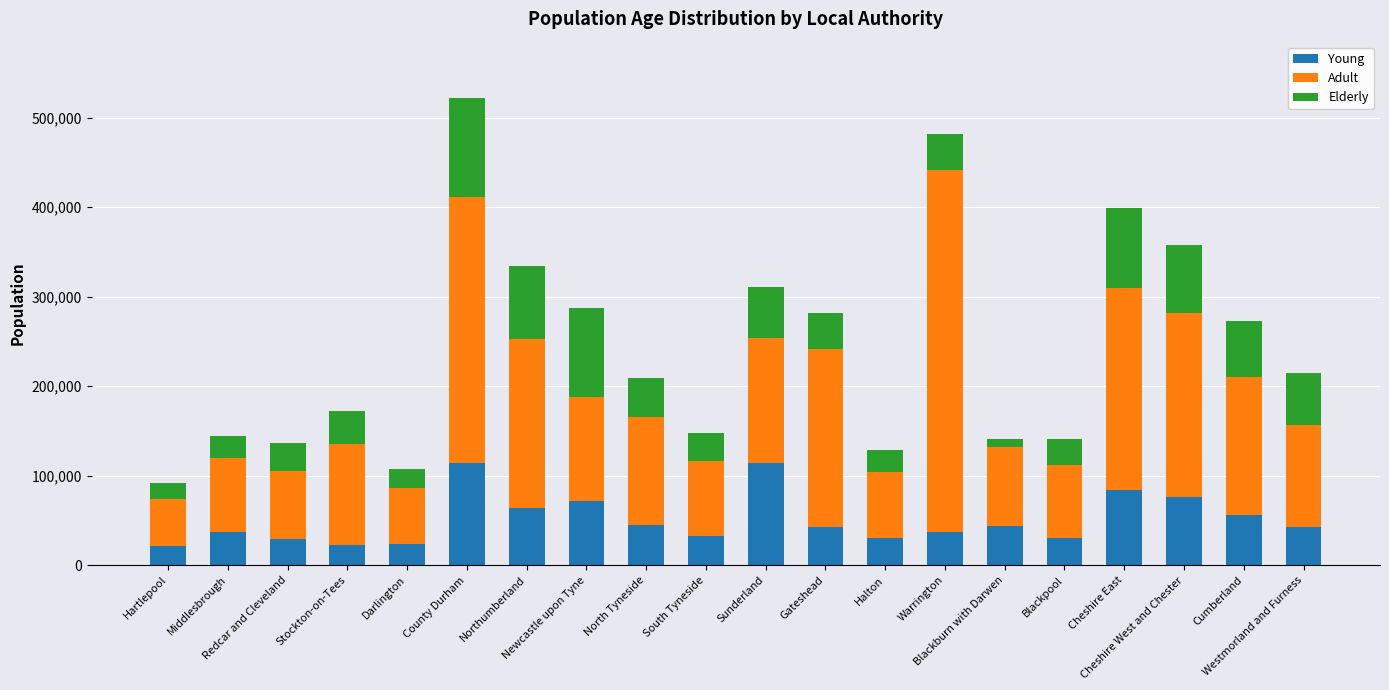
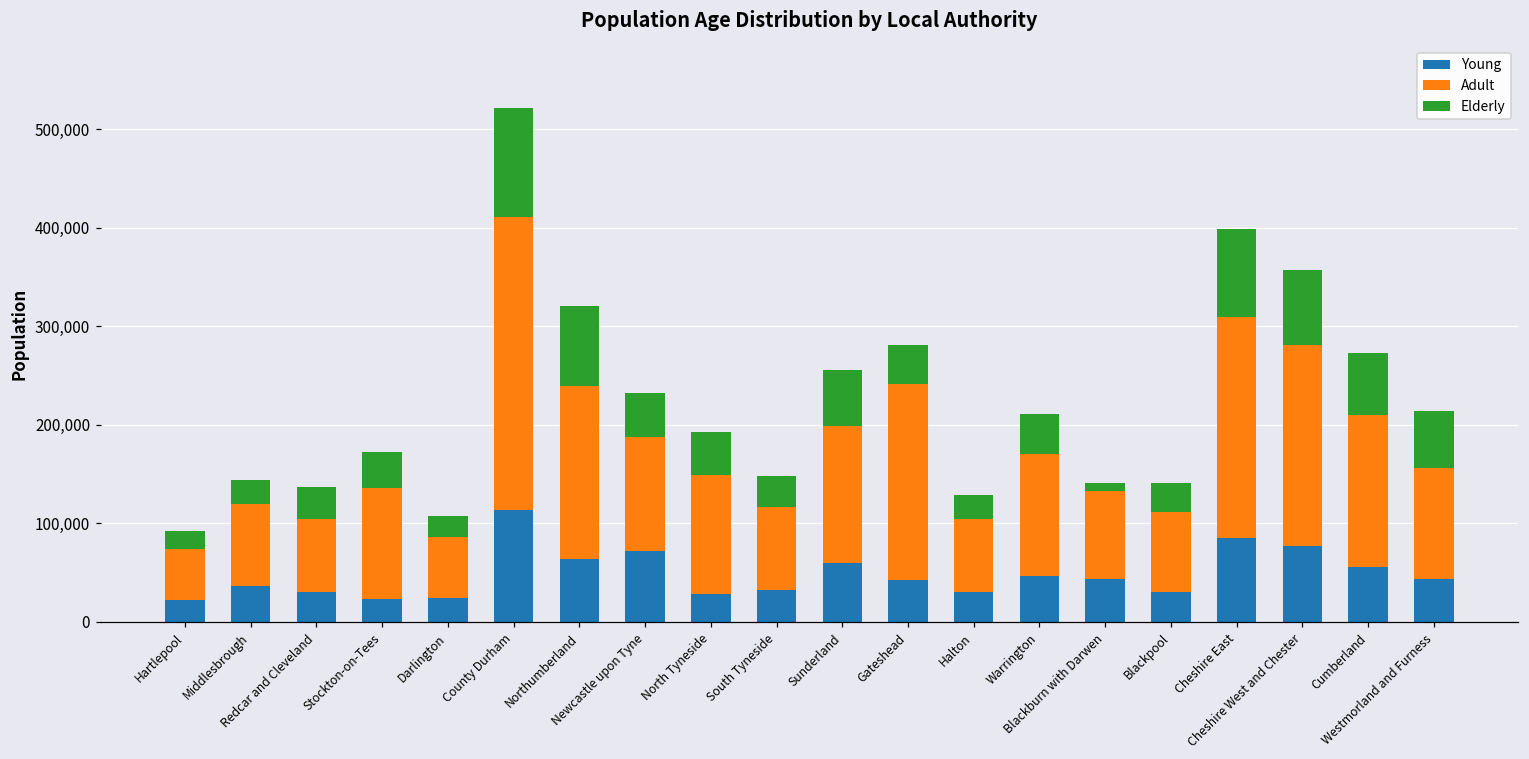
  {
    "Young": {
      "Hartlepool": "20,000",
      "Middlesbrough": "40,000",
      "Redcar and Cleveland": "30,000",
      "Stockton-on-Tees": "20,000",
      "Darlington": "20,000",
      "County Durham": "110,000",
      "Northumberland": "60,000",
      "Newcastle upon Tyne": "70,000",
-     "North Tyneside": "50,000",
+     "North Tyneside": "30,000",
      "South Tyneside": "30,000",
-     "Sunderland": "110,000",
+     "Sunderland": "60,000",
      "Gateshead": "40,000",
      "Halton": "30,000",
-     "Warrington": "40,000",
+     "Warrington": "50,000",
      "Blackburn with Darwen": "40,000",
      "Blackpool": "30,000",
      "Cheshire East": "80,000",
      "Cheshire West and Chester": "80,000",
      "Cumberland": "60,000",
      "Westmorland and Furness": "40,000"
    },
    "Adult": {
      "Hartlepool": "50,000",
      "Middlesbrough": "80,000",
      "Redcar and Cleveland": "70,000",
      "Stockton-on-Tees": "110,000",
      "Darlington": "60,000",
      "County Durham": "300,000",
-     "Northumberland": "190,000",
+     "Northumberland": "180,000",
      "Newcastle upon Tyne": "120,000",
      "North Tyneside": "120,000",
      "South Tyneside": "80,000",
      "Sunderland": "140,000",
      "Gateshead": "200,000",
      "Halton": "70,000",
-     "Warrington": "400,000",
+     "Warrington": "120,000",
      "Blackburn with Darwen": "90,000",
      "Blackpool": "80,000",
      "Cheshire East": "220,000",
      "Cheshire West and Chester": "200,000",
      "Cumberland": "150,000",
      "Westmorland and Furness": "110,000"
    },
    "Elderly": {
      "Hartlepool": "20,000",
      "Middlesbrough": "20,000",
      "Redcar and Cleveland": "30,000",
      "Stockton-on-Tees": "40,000",
      "Darlington": "20,000",
      "County Durham": "110,000",
      "Northumberland": "80,000",
-     "Newcastle upon Tyne": "100,000",
+     "Newcastle upon Tyne": "40,000",
      "North Tyneside": "40,000",
      "South Tyneside": "30,000",
      "Sunderland": "60,000",
      "Gateshead": "40,000",
      "Halton": "20,000",
      "Warrington": "40,000",
      "Blackburn with Darwen": "10,000",
      "Blackpool": "30,000",
      "Cheshire East": "90,000",
      "Cheshire West and Chester": "80,000",
      "Cumberland": "60,000",
      "Westmorland and Furness": "60,000"
    }
  }
